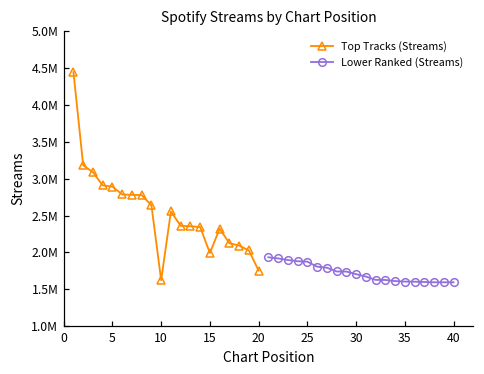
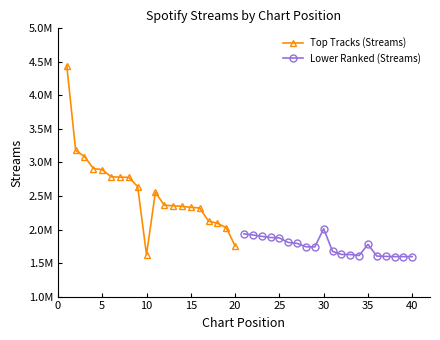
  {
    "Top Tracks (Streams)": {
      "5": 2900000,
      "10": 1600000,
-     "15": 2000000,
+     "15": 2300000,
      "20": 1800000
    },
    "Lower Ranked (Streams)": {
      "25": 1900000,
-     "30": 1700000,
-     "35": 1600000,
+     "30": 2000000,
+     "35": 1800000,
      "40": 1600000
    }
  }
